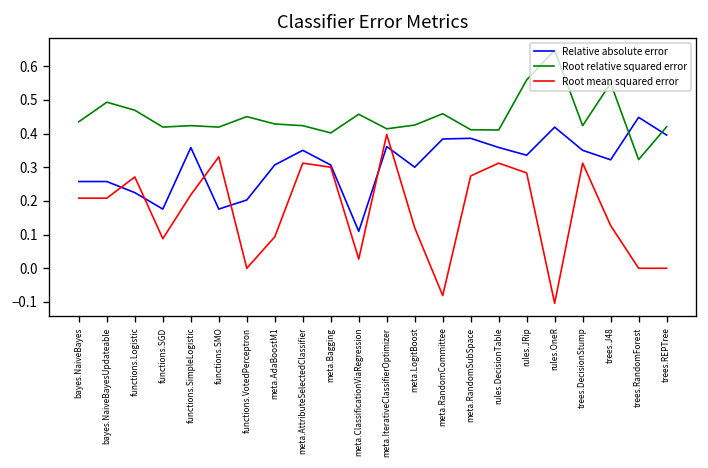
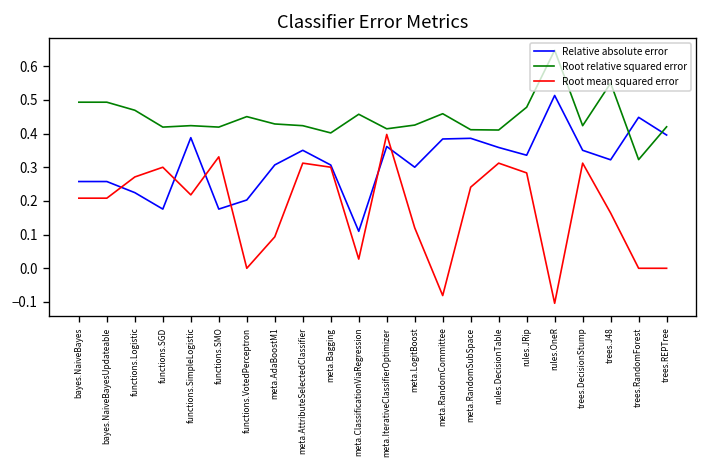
  {
    "Relative absolute error": {
      "bayes.NaiveBayes": 0.26,
      "bayes.NaiveBayesUpdateable": 0.26,
      "functions.Logistic": 0.22,
      "functions.SGD": 0.18,
-     "functions.SimpleLogistic": 0.36,
+     "functions.SimpleLogistic": 0.39,
      "functions.SMO": 0.18,
      "functions.VotedPerceptron": 0.20,
      "meta.AdaBoostM1": 0.31,
      "meta.AttributeSelectedClassifier": 0.35,
      "meta.ClassificationViaRegression": 0.11,
      "meta.IterativeClassifierOptimizer": 0.36,
      "meta.LogitBoost": 0.30,
      "meta.RandomCommittee": 0.38,
      "meta.RandomSubSpace": 0.39,
      "rules.DecisionTable": 0.36,
      "rules.JRip": 0.34,
-     "rules.OneR": 0.42,
+     "rules.OneR": 0.51,
      "trees.DecisionStump": 0.35,
      "trees.J48": 0.32,
      "trees.RandomForest": 0.45,
      "trees.REPTree": 0.40
    },
    "Root relative squared error": {
-     "bayes.NaiveBayes": 0.44,
+     "bayes.NaiveBayes": 0.49,
      "bayes.NaiveBayesUpdateable": 0.49,
      "functions.Logistic": 0.47,
      "functions.SGD": 0.42,
      "functions.SimpleLogistic": 0.42,
      "functions.SMO": 0.42,
      "functions.VotedPerceptron": 0.45,
      "meta.AdaBoostM1": 0.43,
      "meta.AttributeSelectedClassifier": 0.42,
      "meta.Bagging": 0.40,
      "meta.ClassificationViaRegression": 0.46,
      "meta.IterativeClassifierOptimizer": 0.41,
      "meta.LogitBoost": 0.43,
      "meta.RandomCommittee": 0.46,
      "meta.RandomSubSpace": 0.41,
      "rules.DecisionTable": 0.41,
-     "rules.JRip": 0.56,
+     "rules.JRip": 0.48,
      "trees.DecisionStump": 0.42,
      "trees.RandomForest": 0.32,
      "trees.REPTree": 0.42
    },
    "Root mean squared error": {
      "bayes.NaiveBayes": 0.21,
      "bayes.NaiveBayesUpdateable": 0.21,
      "functions.Logistic": 0.27,
-     "functions.SGD": 0.09,
+     "functions.SGD": 0.30,
      "functions.SimpleLogistic": 0.22,
      "functions.SMO": 0.33,
      "functions.VotedPerceptron": 0.00,
      "meta.AdaBoostM1": 0.09,
      "meta.AttributeSelectedClassifier": 0.31,
      "meta.ClassificationViaRegression": 0.03,
      "meta.IterativeClassifierOptimizer": 0.40,
      "meta.LogitBoost": 0.12,
      "meta.RandomCommittee": -0.08,
-     "meta.RandomSubSpace": 0.27,
+     "meta.RandomSubSpace": 0.24,
      "rules.DecisionTable": 0.31,
      "rules.JRip": 0.28,
      "rules.OneR": -0.10,
      "trees.DecisionStump": 0.31,
-     "trees.J48": 0.13,
+     "trees.J48": 0.16,
      "trees.RandomForest": 0.00,
      "trees.REPTree": 0.00
    }
  }
